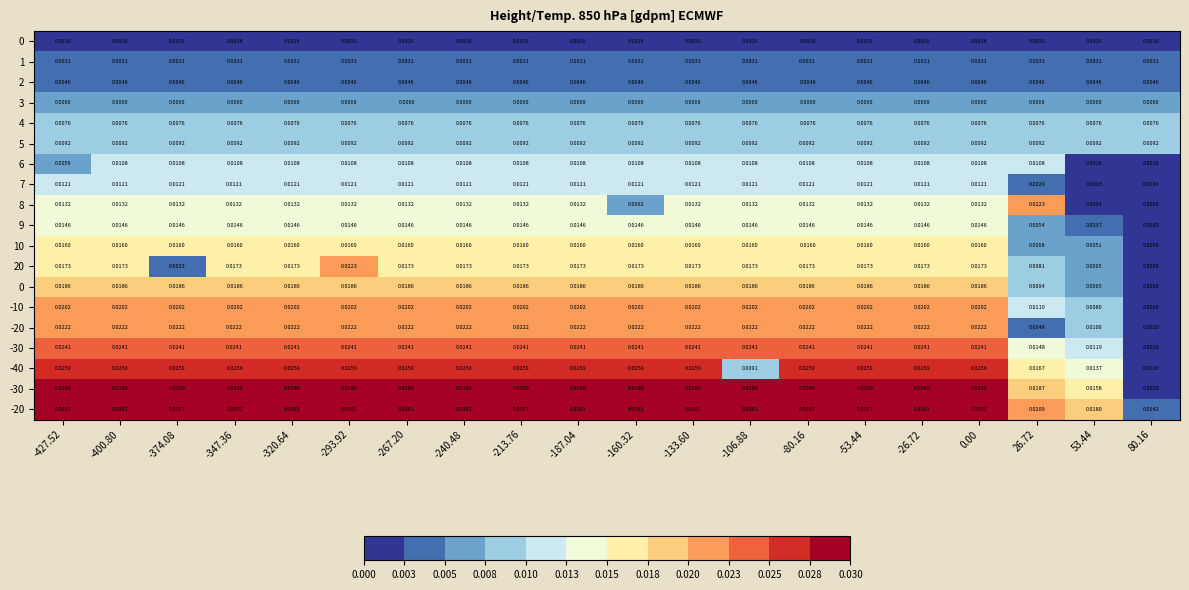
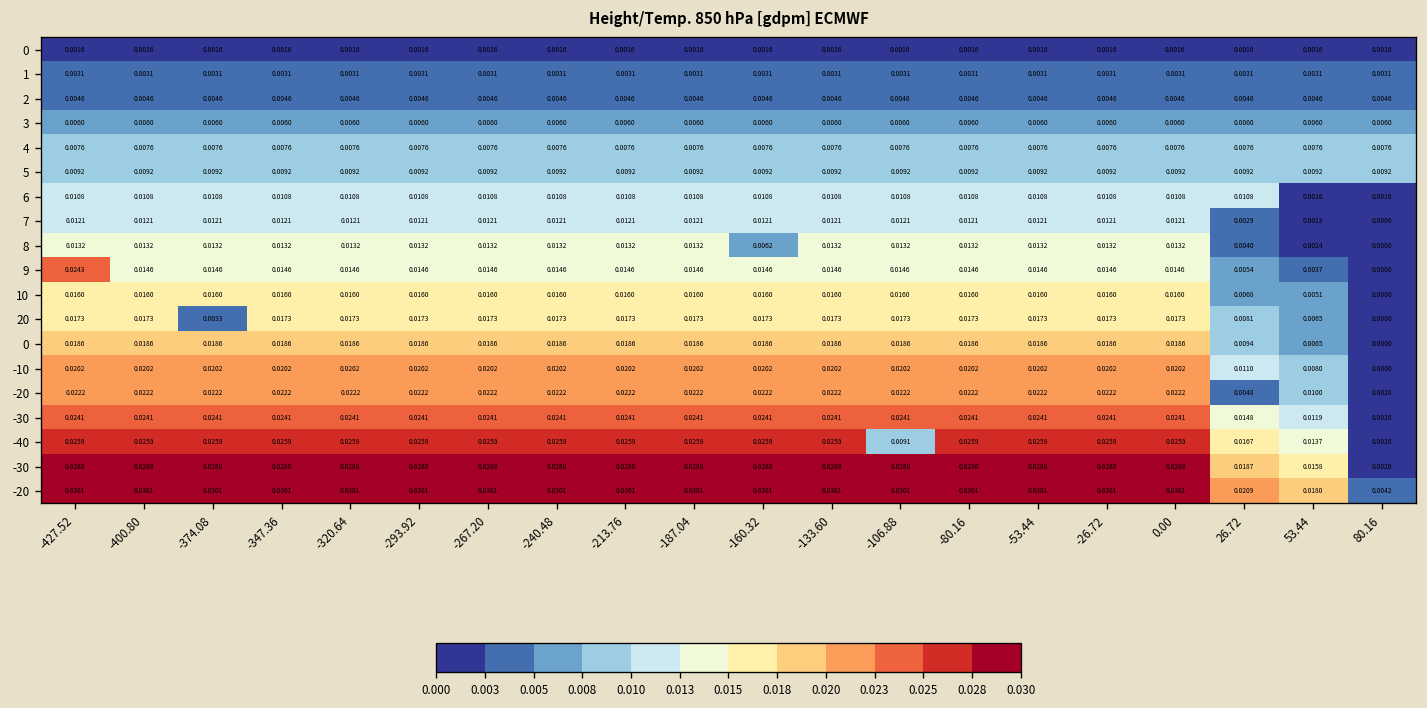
  {
    "6": {
-     "-427.52": 0.0059,
+     "-427.52": 0.0108,
      "-400.80": 0.0108,
      "-374.08": 0.0108,
      "-347.36": 0.0108,
      "-320.64": 0.0108,
      "-293.92": 0.0108,
      "-267.20": 0.0108,
      "-240.48": 0.0108,
      "-213.76": 0.0108,
      "-187.04": 0.0108,
      "-160.32": 0.0108,
      "-133.60": 0.0108,
      "-106.88": 0.0108,
      "-80.16": 0.0108,
      "-53.44": 0.0108,
      "-26.72": 0.0108,
      "0.00": 0.0108,
      "26.72": 0.0108,
      "53.44": 0.0016,
      "80.16": 0.0016
    },
    "8": {
      "-427.52": 0.0132,
      "-400.80": 0.0132,
      "-374.08": 0.0132,
      "-347.36": 0.0132,
      "-320.64": 0.0132,
      "-293.92": 0.0132,
      "-267.20": 0.0132,
      "-240.48": 0.0132,
      "-213.76": 0.0132,
      "-187.04": 0.0132,
      "-160.32": 0.0062,
      "-133.60": 0.0132,
      "-106.88": 0.0132,
      "-80.16": 0.0132,
      "-53.44": 0.0132,
      "-26.72": 0.0132,
      "0.00": 0.0132,
-     "26.72": 0.0223,
+     "26.72": 0.0040,
      "53.44": 0.0024,
      "80.16": 0.0000
    },
    "9": {
-     "-427.52": 0.0146,
+     "-427.52": 0.0243,
      "-400.80": 0.0146,
      "-374.08": 0.0146,
      "-347.36": 0.0146,
      "-320.64": 0.0146,
      "-293.92": 0.0146,
      "-267.20": 0.0146,
      "-240.48": 0.0146,
      "-213.76": 0.0146,
      "-187.04": 0.0146,
      "-160.32": 0.0146,
      "-133.60": 0.0146,
      "-106.88": 0.0146,
      "-80.16": 0.0146,
      "-53.44": 0.0146,
      "-26.72": 0.0146,
      "0.00": 0.0146,
      "26.72": 0.0054,
      "53.44": 0.0037,
      "80.16": 0.0000
    },
    "20": {
      "-427.52": 0.0173,
      "-400.80": 0.0173,
      "-374.08": 0.0033,
      "-347.36": 0.0173,
      "-320.64": 0.0173,
-     "-293.92": 0.0223,
+     "-293.92": 0.0173,
      "-267.20": 0.0173,
      "-240.48": 0.0173,
      "-213.76": 0.0173,
      "-187.04": 0.0173,
      "-160.32": 0.0173,
      "-133.60": 0.0173,
      "-106.88": 0.0173,
      "-80.16": 0.0173,
      "-53.44": 0.0173,
      "-26.72": 0.0173,
      "0.00": 0.0173,
      "26.72": 0.0081,
      "53.44": 0.0065,
      "80.16": 0.0000
    }
  }
